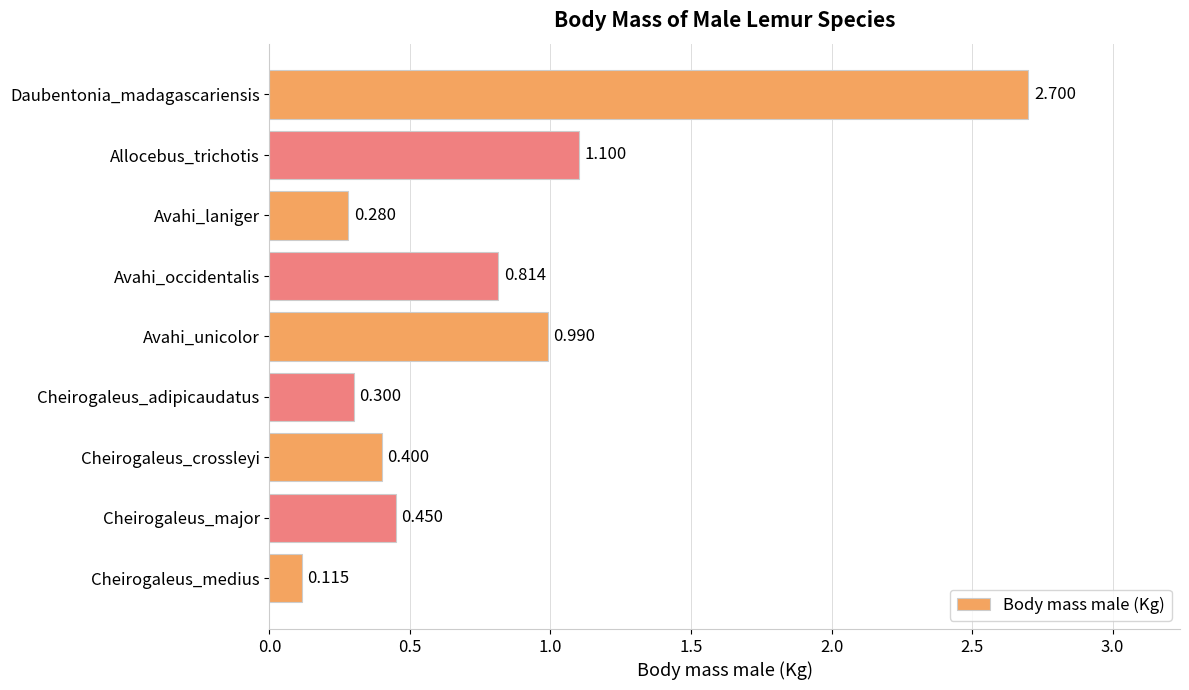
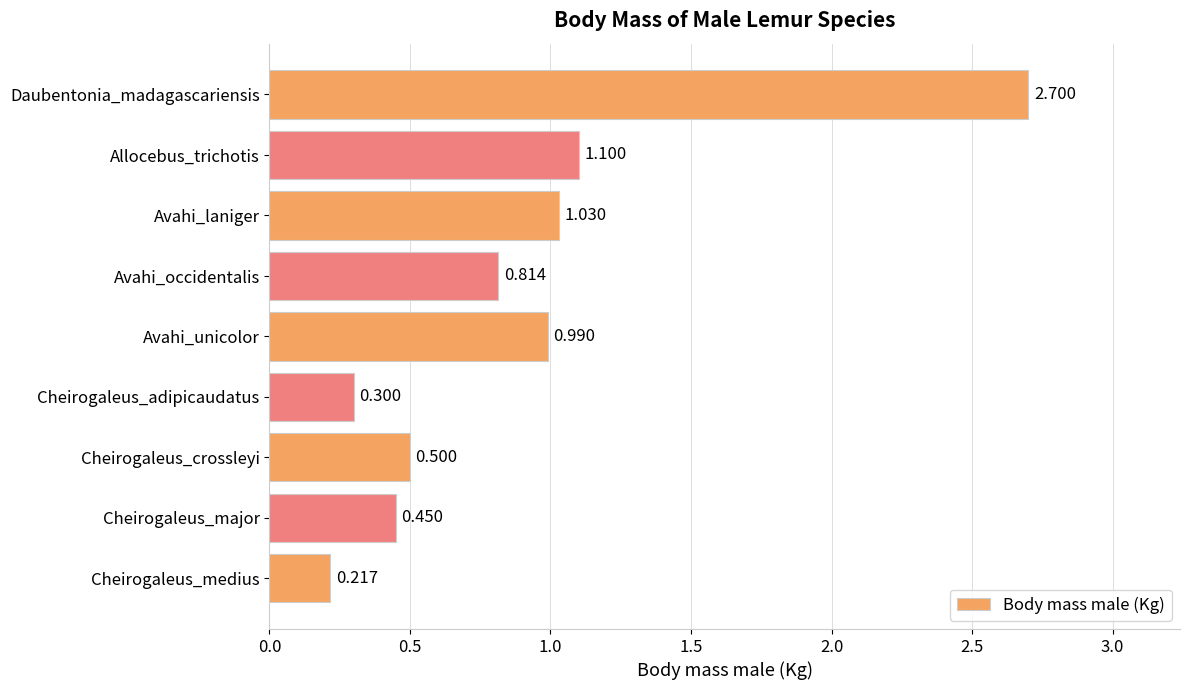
  {
    "Daubentonia_madagascariensis": 2.700,
    "Allocebus_trichotis": 1.100,
-   "Avahi_laniger": 0.280,
+   "Avahi_laniger": 1.030,
    "Avahi_occidentalis": 0.814,
    "Avahi_unicolor": 0.990,
    "Cheirogaleus_adipicaudatus": 0.300,
-   "Cheirogaleus_crossleyi": 0.400,
+   "Cheirogaleus_crossleyi": 0.500,
    "Cheirogaleus_major": 0.450,
-   "Cheirogaleus_medius": 0.115
+   "Cheirogaleus_medius": 0.217
  }
